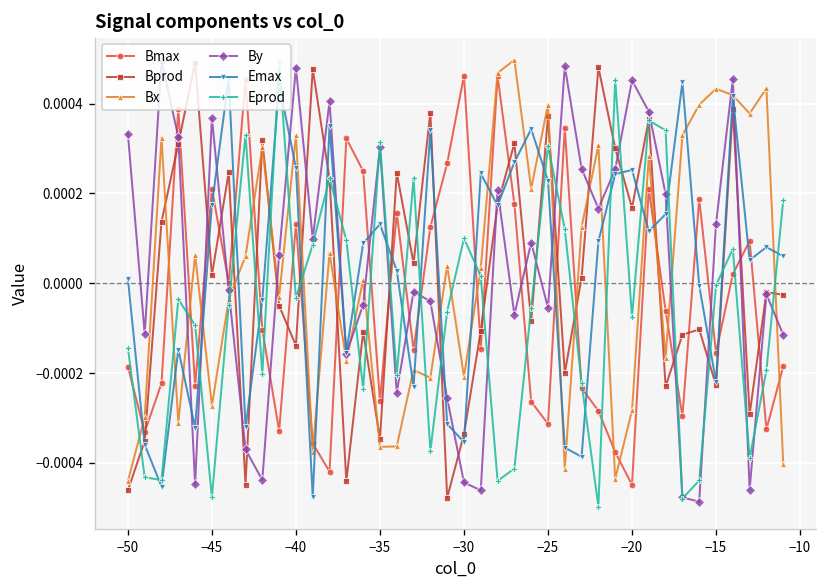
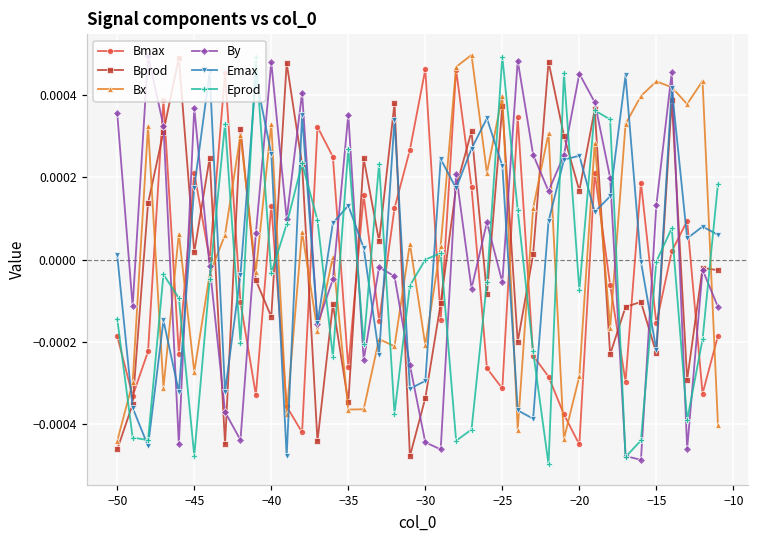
  {
    "By": {
-     "−50": 0.00033,
+     "−50": 0.00036,
      "−45": 0.00037,
      "−40": 0.00048,
-     "−35": 0.00030,
+     "−35": 0.00035,
      "−30": -0.00044,
      "−25": -0.00005,
      "−20": 0.00045,
      "−15": 0.00013
    },
    "Emax": {
      "−50": 0.00001,
      "−45": 0.00018,
      "−40": 0.00026,
      "−35": 0.00013,
-     "−30": -0.00035,
+     "−30": -0.00029,
      "−25": 0.00023,
      "−20": 0.00025,
      "−15": -0.00022
    },
    "Eprod": {
      "−50": -0.00014,
      "−45": -0.00048,
      "−40": -0.00003,
-     "−35": 0.00031,
-     "−30": 0.0001,
-     "−25": 0.00031,
+     "−35": 0.00027,
+     "−30": 0.0000,
+     "−25": 0.00049,
      "−20": -0.00007,
      "−15": 0.00000
    }
  }
